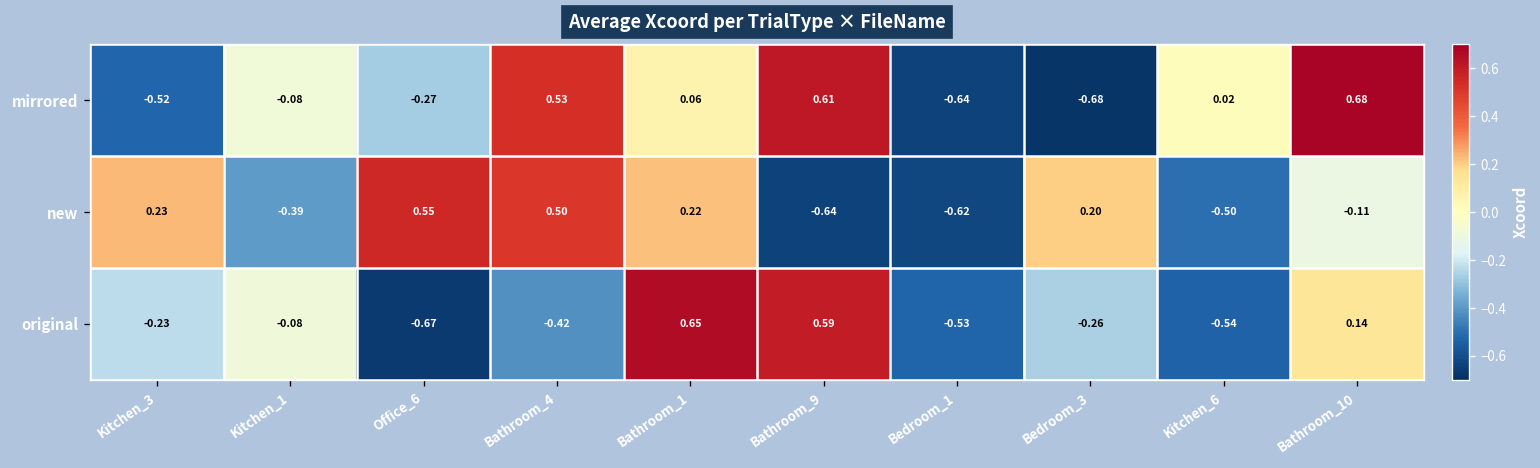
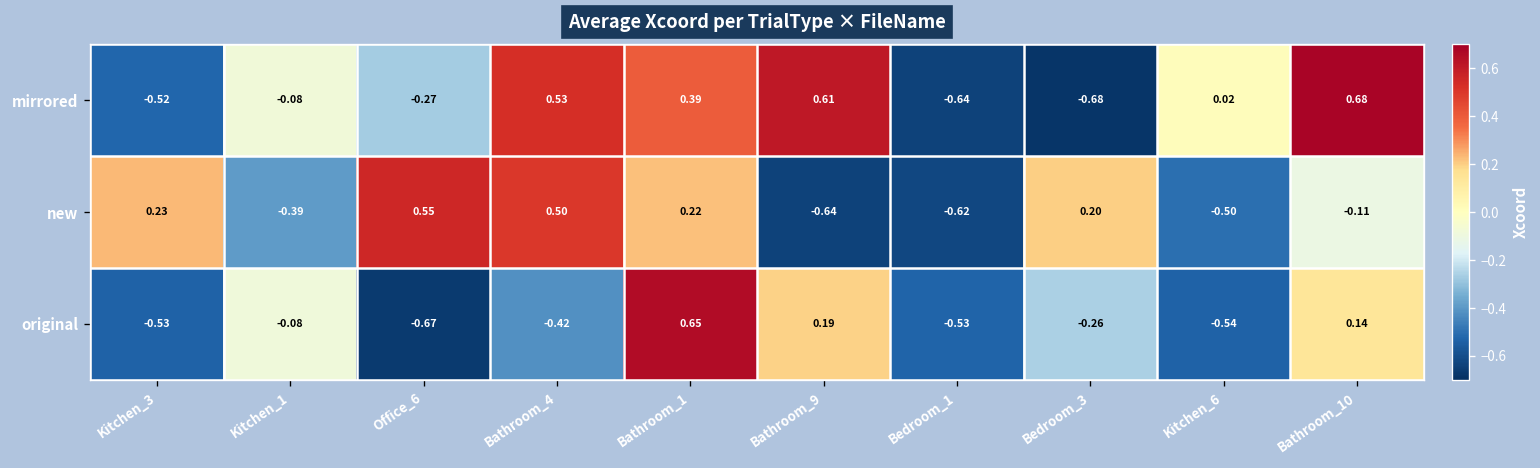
  {
    "mirrored": {
      "Kitchen_3": -0.52,
      "Kitchen_1": -0.08,
      "Office_6": -0.27,
      "Bathroom_4": 0.53,
-     "Bathroom_1": 0.06,
+     "Bathroom_1": 0.39,
      "Bathroom_9": 0.61,
      "Bedroom_1": -0.64,
      "Bedroom_3": -0.68,
      "Kitchen_6": 0.02,
      "Bathroom_10": 0.68
    },
    "new": {
      "Kitchen_3": 0.23,
      "Kitchen_1": -0.39,
      "Office_6": 0.55,
      "Bathroom_4": 0.50,
      "Bathroom_1": 0.22,
      "Bathroom_9": -0.64,
      "Bedroom_1": -0.62,
      "Bedroom_3": 0.20,
      "Kitchen_6": -0.50,
      "Bathroom_10": -0.11
    },
    "original": {
-     "Kitchen_3": -0.23,
+     "Kitchen_3": -0.53,
      "Kitchen_1": -0.08,
      "Office_6": -0.67,
      "Bathroom_4": -0.42,
      "Bathroom_1": 0.65,
-     "Bathroom_9": 0.59,
+     "Bathroom_9": 0.19,
      "Bedroom_1": -0.53,
      "Bedroom_3": -0.26,
      "Kitchen_6": -0.54,
      "Bathroom_10": 0.14
    }
  }
